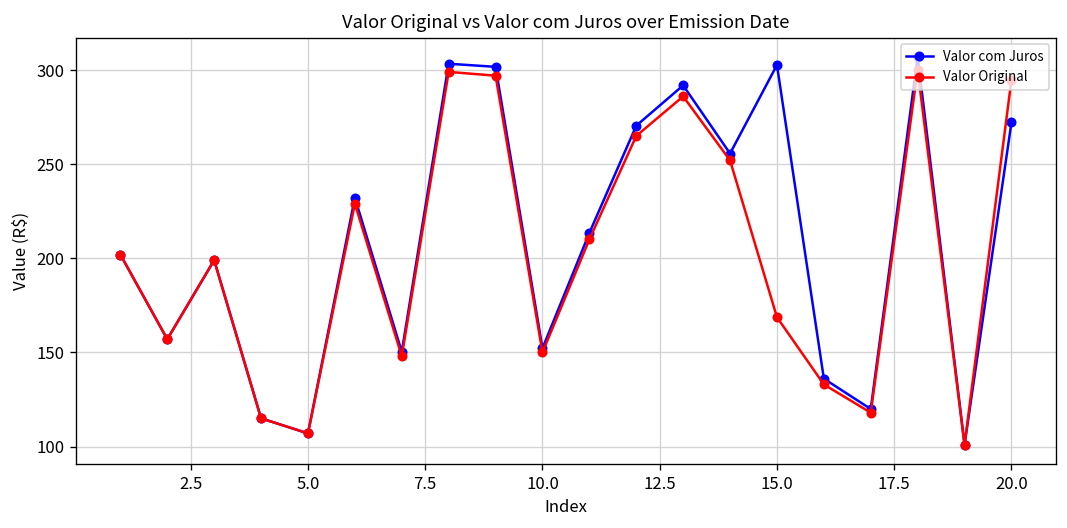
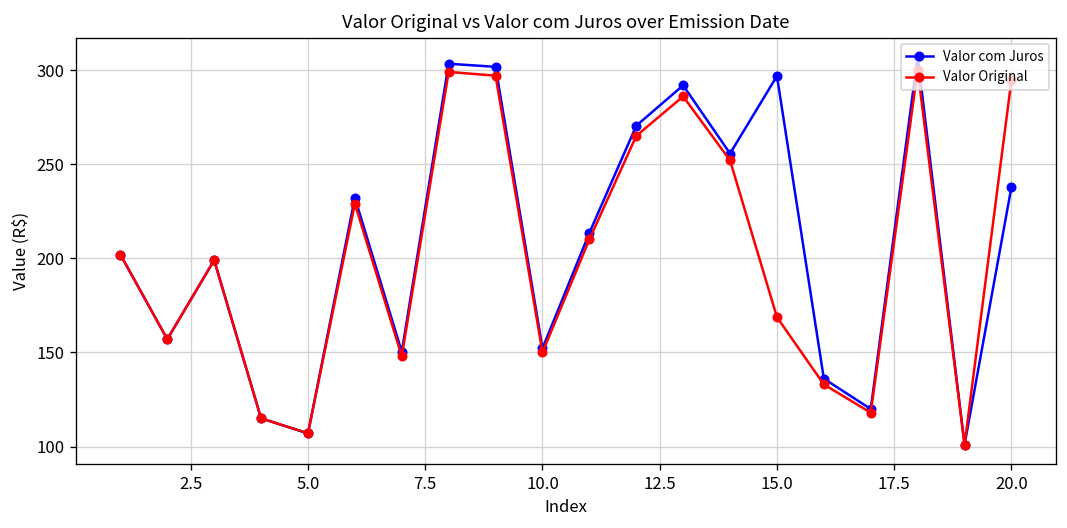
  {
    "Valor com Juros": {
      "10.0": 152,
-     "15.0": 303,
-     "20.0": 272
+     "15.0": 297,
+     "20.0": 238
    },
    "Valor Original": {
      "10.0": 150,
      "15.0": 169
    }
  }
